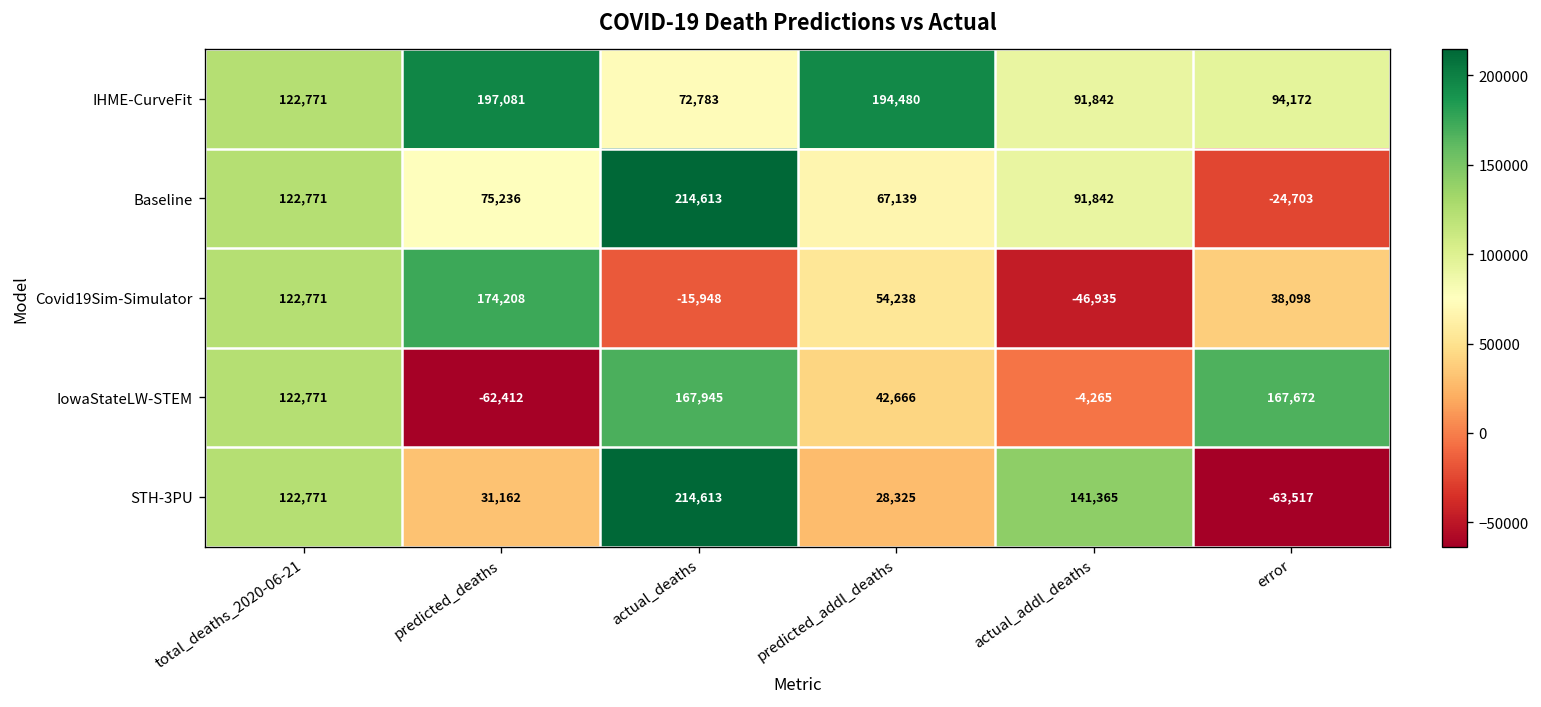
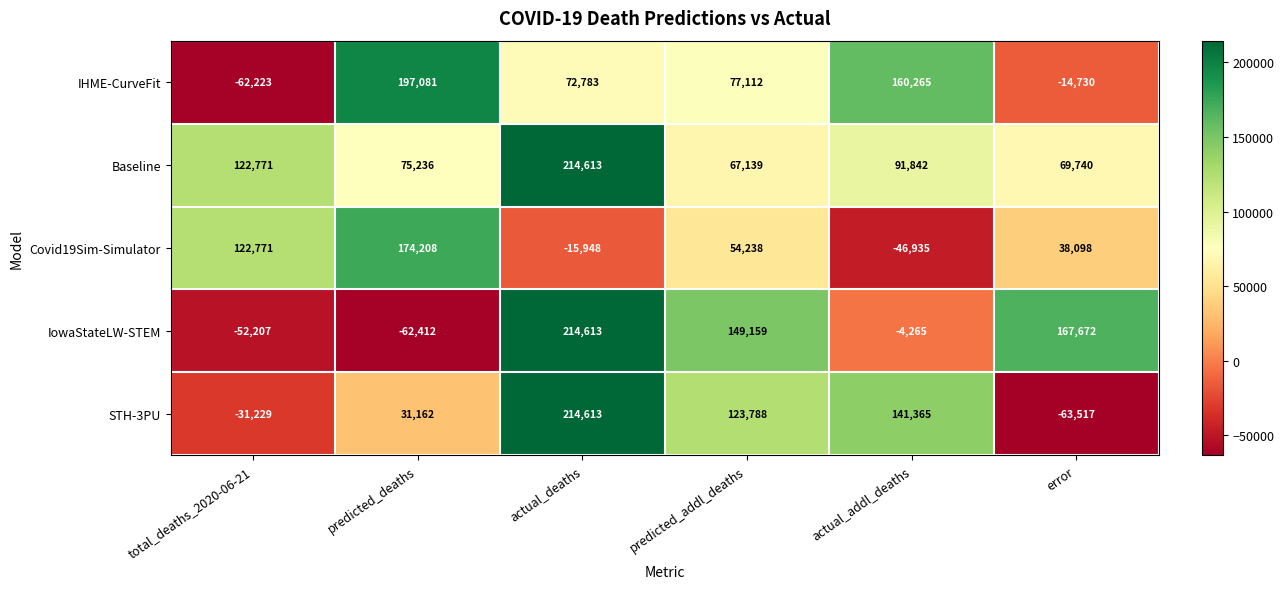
  {
    "IHME-CurveFit": {
-     "total_deaths_2020-06-21": "122,771",
+     "total_deaths_2020-06-21": "-62,223",
      "predicted_deaths": "197,081",
      "actual_deaths": "72,783",
-     "predicted_addl_deaths": "194,480",
-     "actual_addl_deaths": "91,842",
-     "error": "94,172"
+     "predicted_addl_deaths": "77,112",
+     "actual_addl_deaths": "160,265",
+     "error": "-14,730"
    },
    "Baseline": {
      "total_deaths_2020-06-21": "122,771",
      "predicted_deaths": "75,236",
      "actual_deaths": "214,613",
      "predicted_addl_deaths": "67,139",
      "actual_addl_deaths": "91,842",
-     "error": "-24,703"
+     "error": "69,740"
    },
    "Covid19Sim-Simulator": {
      "total_deaths_2020-06-21": "122,771",
      "predicted_deaths": "174,208",
      "actual_deaths": "-15,948",
      "predicted_addl_deaths": "54,238",
      "actual_addl_deaths": "-46,935",
      "error": "38,098"
    },
    "IowaStateLW-STEM": {
-     "total_deaths_2020-06-21": "122,771",
+     "total_deaths_2020-06-21": "-52,207",
      "predicted_deaths": "-62,412",
-     "actual_deaths": "167,945",
-     "predicted_addl_deaths": "42,666",
+     "actual_deaths": "214,613",
+     "predicted_addl_deaths": "149,159",
      "actual_addl_deaths": "-4,265",
      "error": "167,672"
    },
    "STH-3PU": {
-     "total_deaths_2020-06-21": "122,771",
+     "total_deaths_2020-06-21": "-31,229",
      "predicted_deaths": "31,162",
      "actual_deaths": "214,613",
-     "predicted_addl_deaths": "28,325",
+     "predicted_addl_deaths": "123,788",
      "actual_addl_deaths": "141,365",
      "error": "-63,517"
    }
  }
